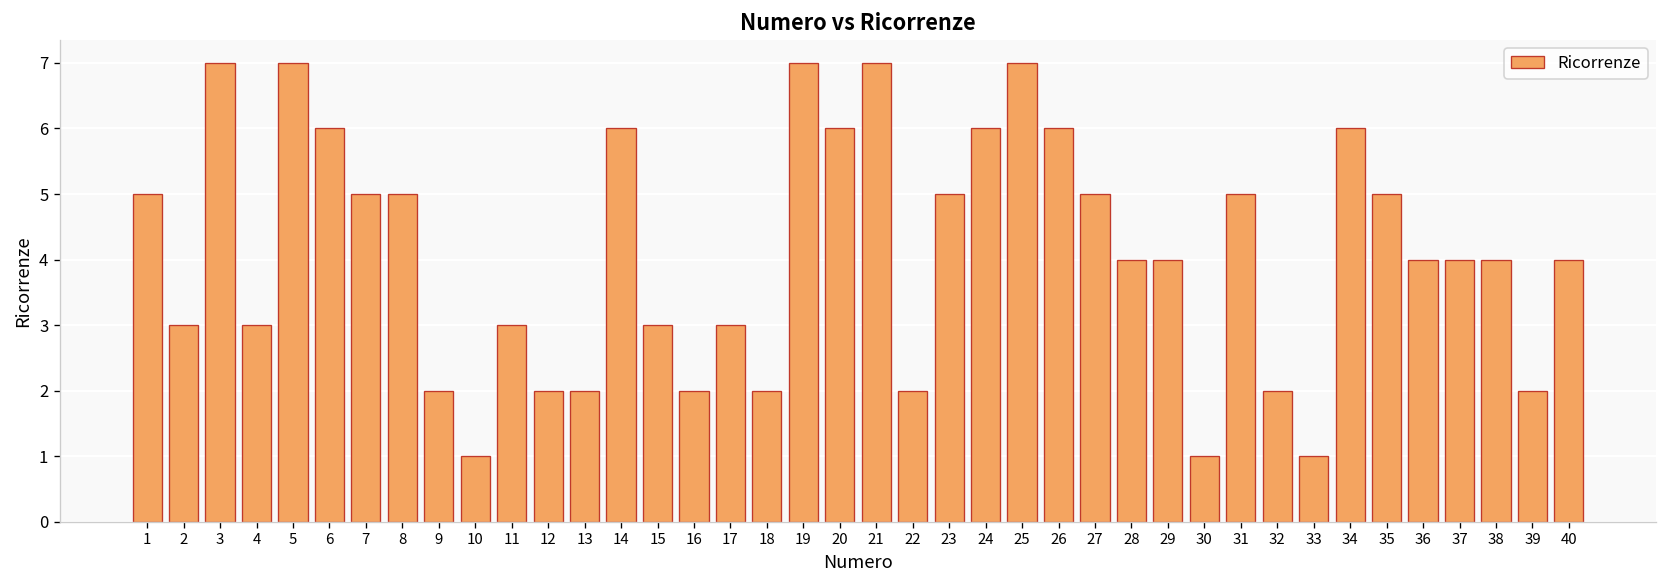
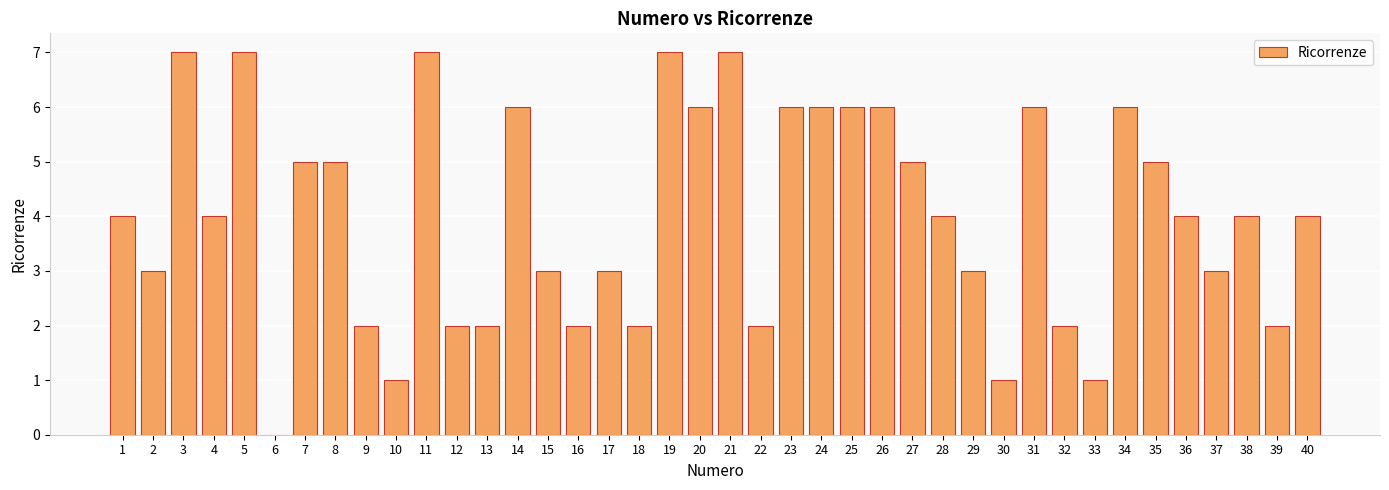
  {
-   "1": 5,
+   "1": 4,
    "2": 3,
    "3": 7,
-   "4": 3,
+   "4": 4,
    "5": 7,
-   "6": 6,
+   "6": 0,
    "7": 5,
    "8": 5,
    "9": 2,
    "10": 1,
-   "11": 3,
+   "11": 7,
    "12": 2,
    "13": 2,
    "14": 6,
    "15": 3,
    "16": 2,
    "17": 3,
    "18": 2,
    "19": 7,
    "20": 6,
    "21": 7,
    "22": 2,
-   "23": 5,
+   "23": 6,
    "24": 6,
-   "25": 7,
+   "25": 6,
    "26": 6,
    "27": 5,
    "28": 4,
-   "29": 4,
+   "29": 3,
    "30": 1,
-   "31": 5,
+   "31": 6,
    "32": 2,
    "33": 1,
    "34": 6,
    "35": 5,
    "36": 4,
-   "37": 4,
+   "37": 3,
    "38": 4,
    "39": 2,
    "40": 4
  }
